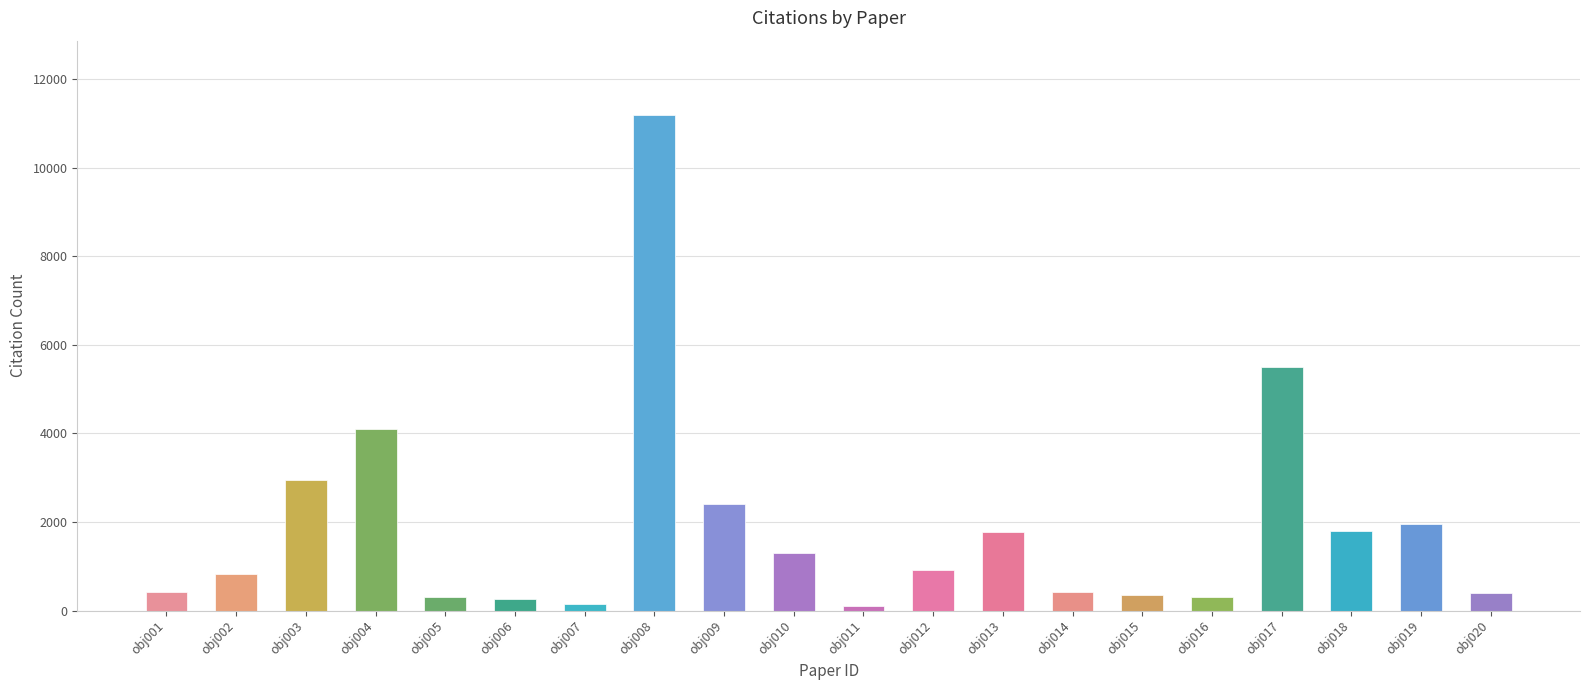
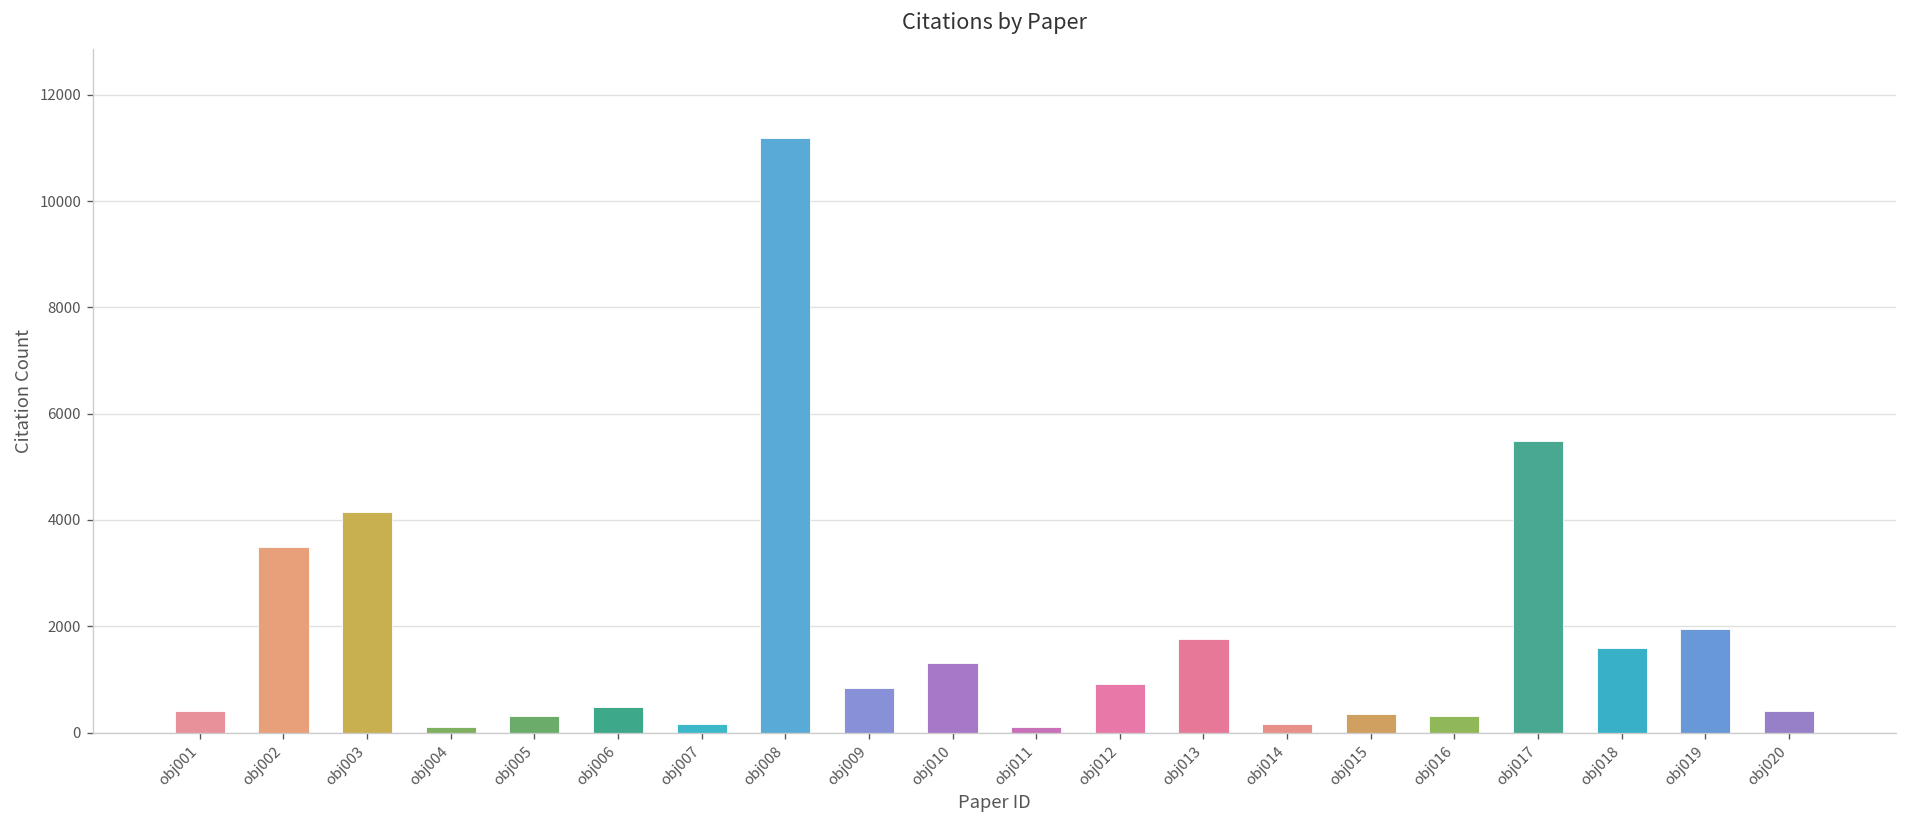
  {
    "obj001": 400,
-   "obj002": 800,
-   "obj003": 3000,
-   "obj004": 4100,
+   "obj002": 3500,
+   "obj003": 4100,
+   "obj004": 100,
    "obj005": 300,
-   "obj006": 300,
+   "obj006": 500,
    "obj007": 200,
    "obj008": 11200,
-   "obj009": 2400,
+   "obj009": 800,
    "obj010": 1300,
    "obj011": 100,
    "obj012": 900,
    "obj013": 1800,
-   "obj014": 400,
+   "obj014": 200,
    "obj015": 300,
    "obj016": 300,
    "obj017": 5500,
-   "obj018": 1800,
+   "obj018": 1600,
    "obj019": 1900,
    "obj020": 400
  }
